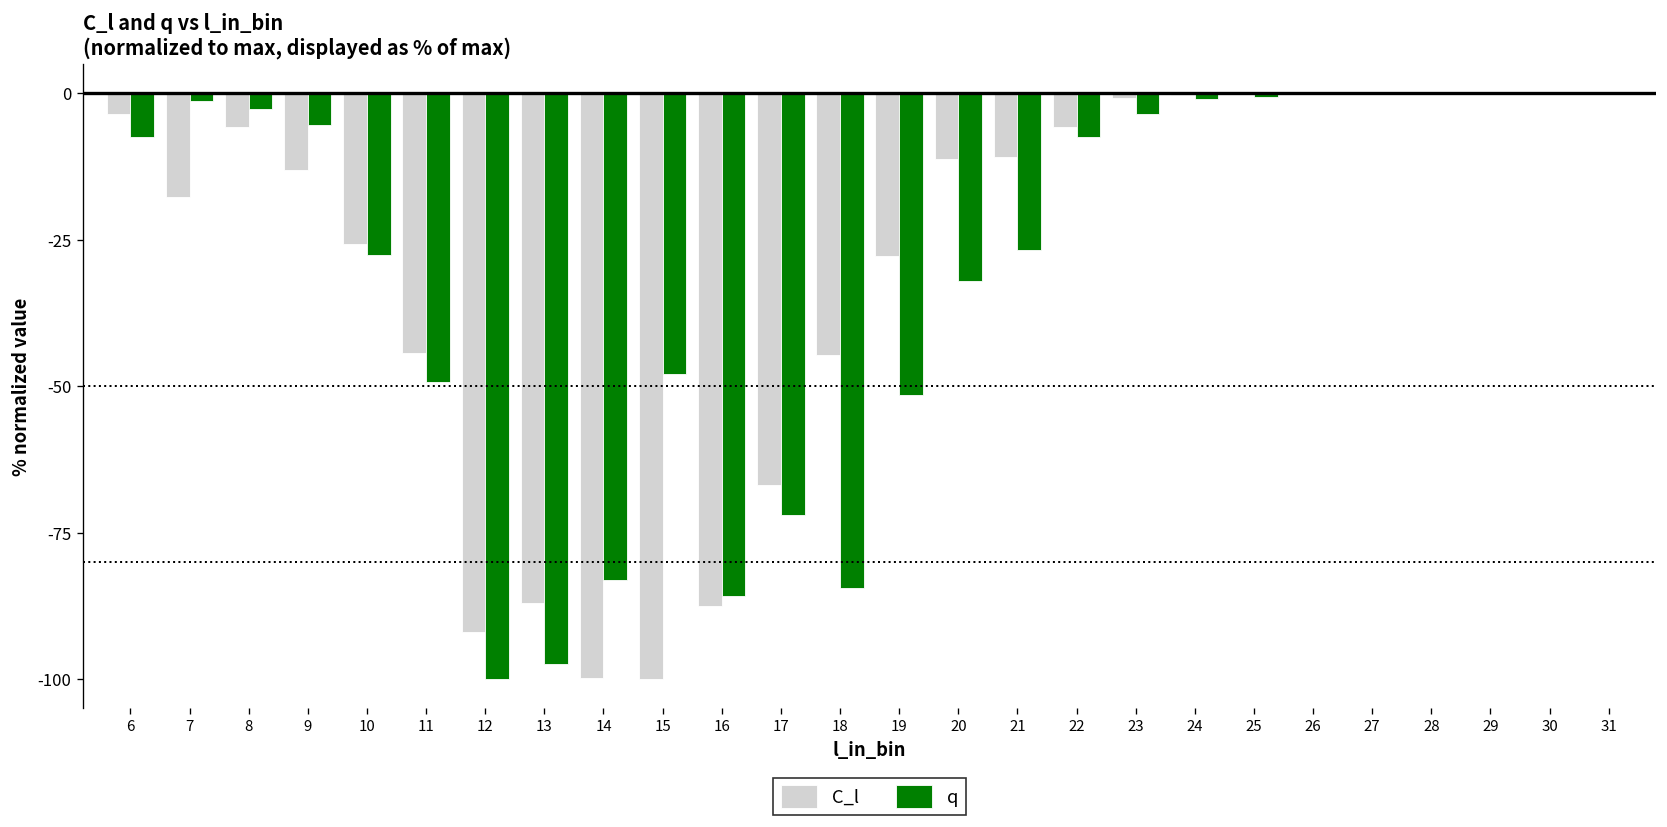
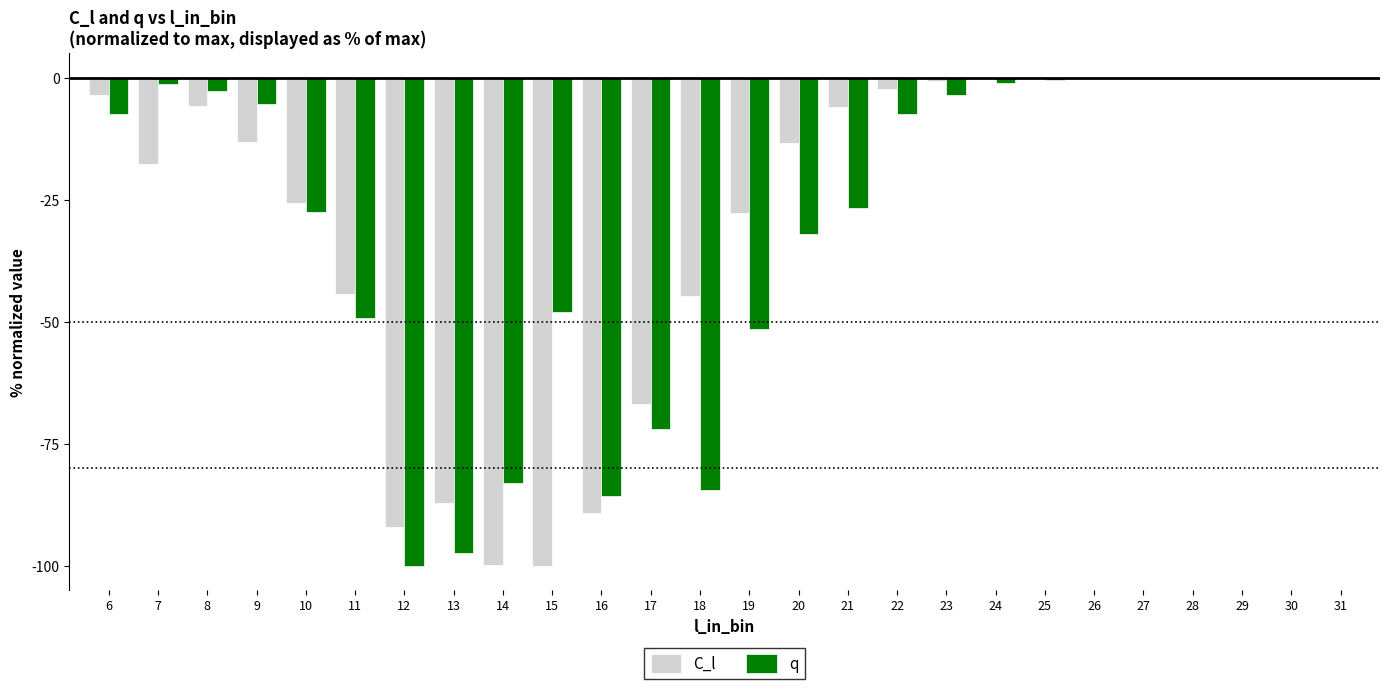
  {
    "C_l": {
      "6": -4,
      "7": -18,
      "8": -6,
      "9": -13,
      "10": -26,
      "11": -44,
      "12": -92,
      "13": -87,
      "14": -100,
      "15": -100,
-     "16": -88,
+     "16": -89,
      "17": -67,
      "18": -45,
      "19": -28,
-     "20": -11,
-     "21": -11,
-     "22": -6,
+     "20": -13,
+     "21": -6,
+     "22": -2,
      "23": -1
    },
    "q": {
      "6": -8,
      "7": -1,
      "8": -3,
      "9": -5,
      "10": -28,
      "11": -49,
      "12": -100,
      "13": -97,
      "14": -83,
      "15": -48,
      "16": -86,
      "17": -72,
      "18": -84,
      "19": -52,
      "20": -32,
      "21": -27,
      "22": -7,
      "23": -4,
      "24": -1,
      "25": -1
    }
  }
